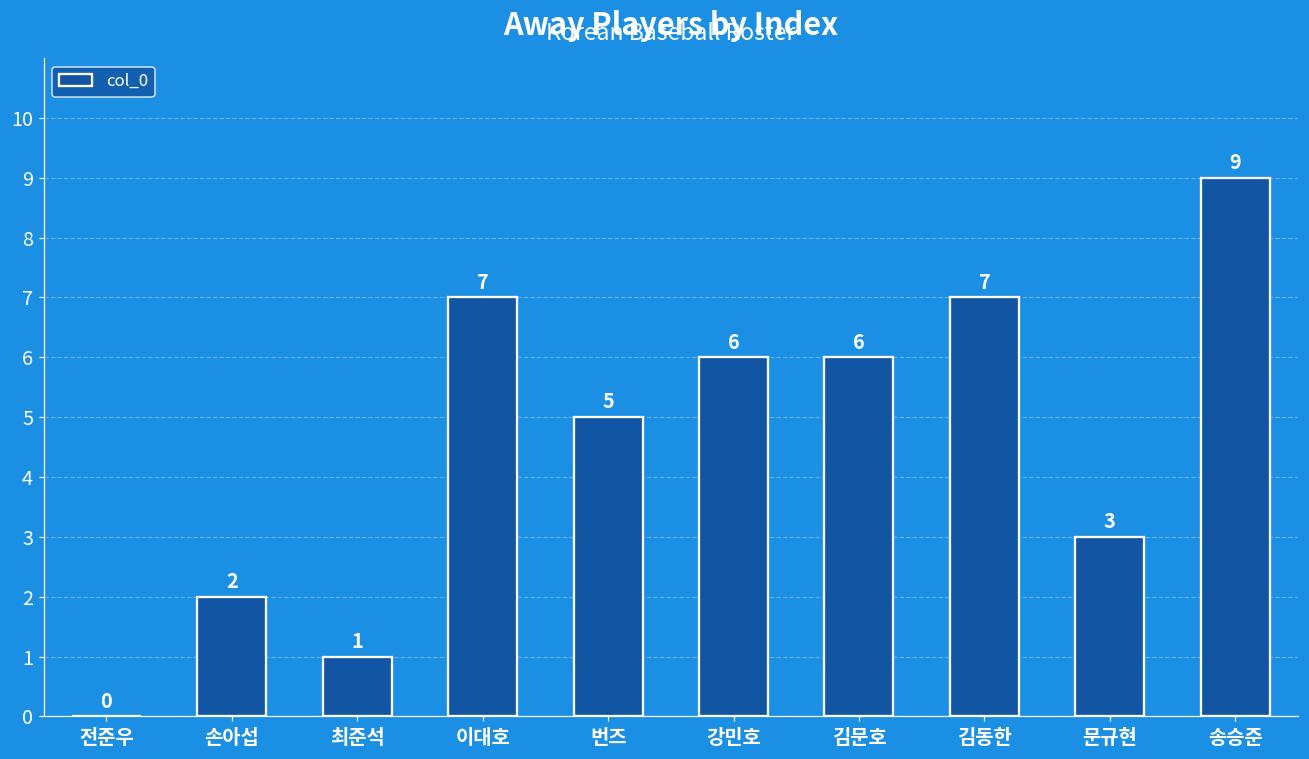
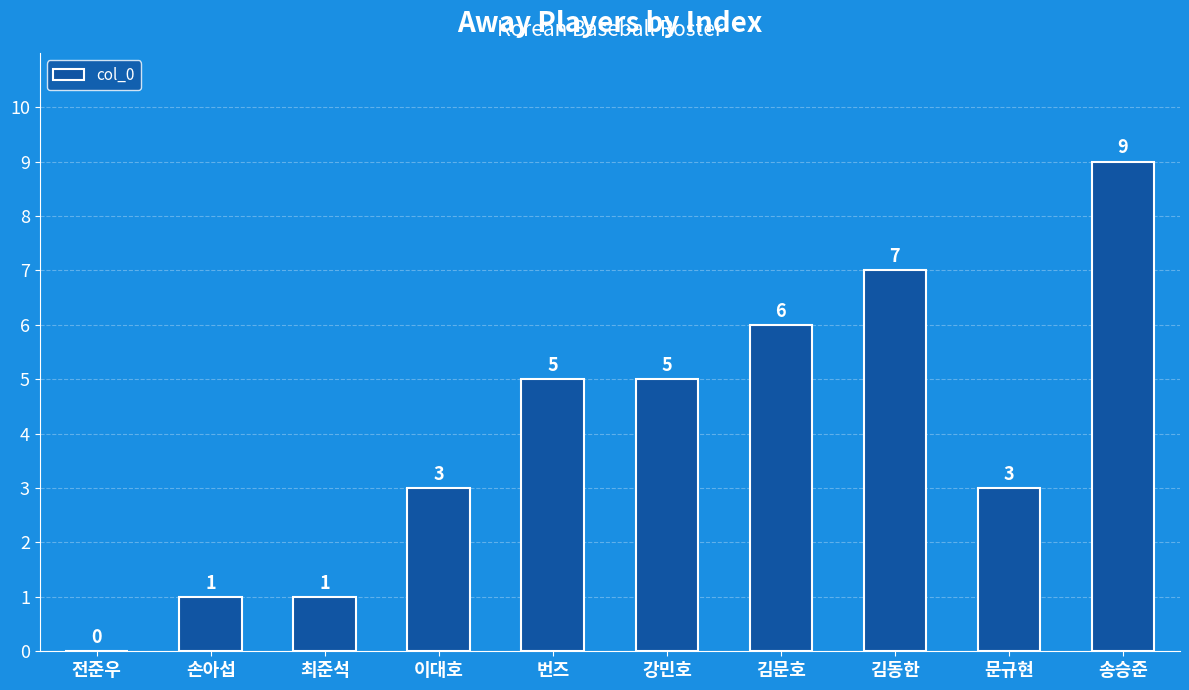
  {
    "전준우": 0,
-   "손아섭": 2,
+   "손아섭": 1,
    "최준석": 1,
-   "이대호": 7,
+   "이대호": 3,
    "번즈": 5,
-   "강민호": 6,
+   "강민호": 5,
    "김문호": 6,
    "김동한": 7,
    "문규현": 3,
    "송승준": 9
  }
